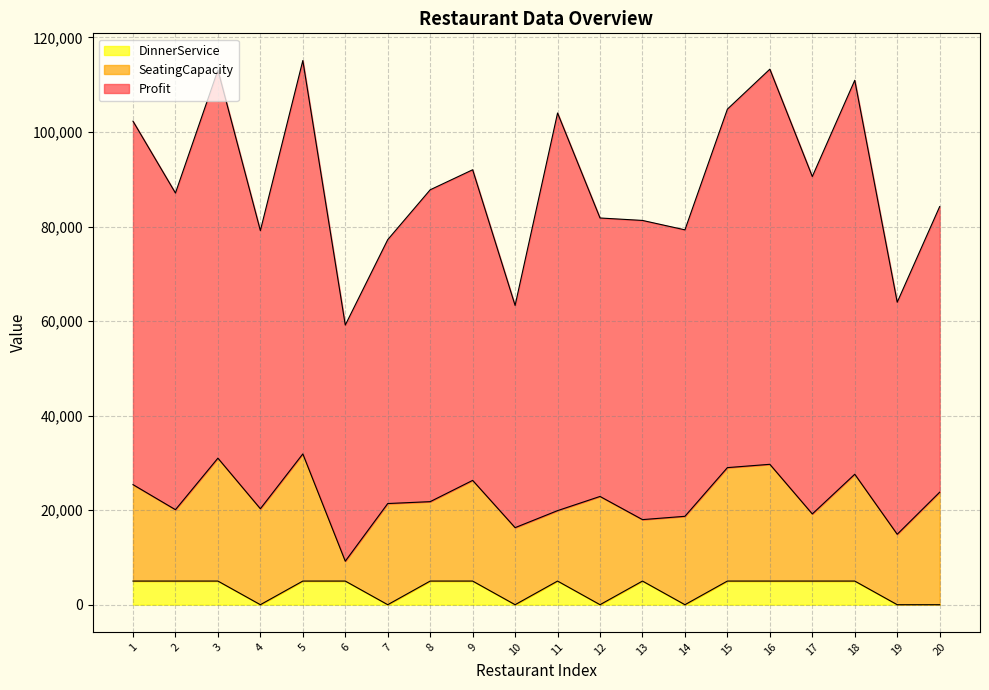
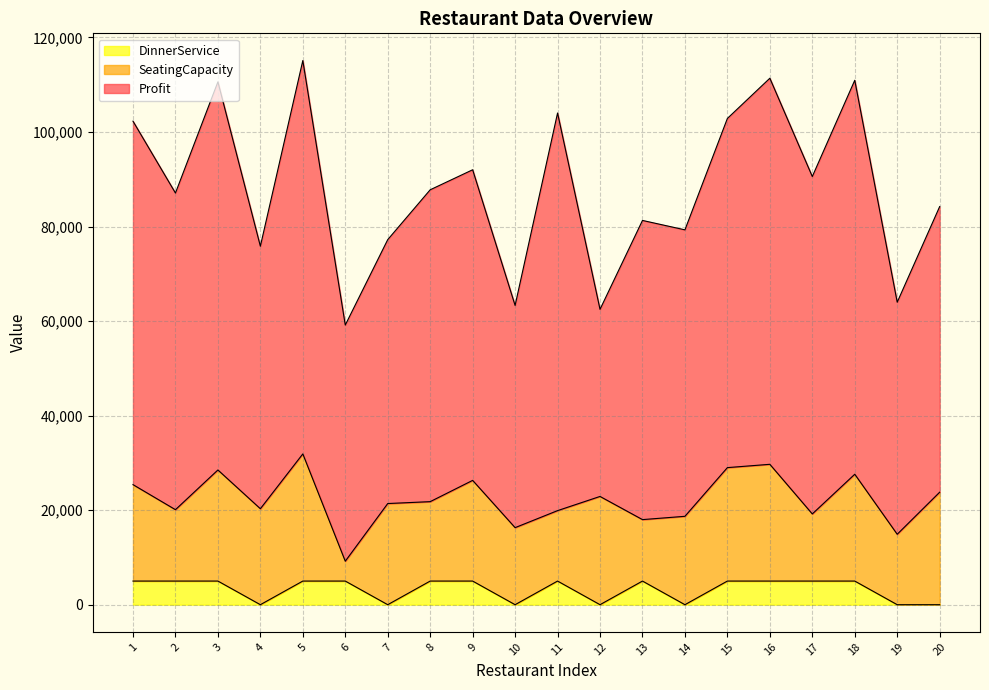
  {
    "DinnerService": {
      "1": "5,000",
      "2": "5,000",
      "3": "5,000",
      "4": "0",
      "5": "5,000",
      "6": "5,000",
      "7": "0",
      "8": "5,000",
      "9": "5,000",
      "10": "0",
      "11": "5,000",
      "12": "0",
      "13": "5,000",
      "14": "0",
      "15": "5,000",
      "16": "5,000",
      "17": "5,000",
      "18": "5,000",
      "19": "0",
      "20": "0"
    },
    "SeatingCapacity": {
      "1": "20,000",
      "2": "15,000",
-     "3": "26,000",
+     "3": "24,000",
      "4": "20,000",
      "5": "27,000",
      "6": "4,000",
      "7": "21,000",
      "8": "17,000",
      "9": "21,000",
      "10": "16,000",
      "11": "15,000",
      "12": "23,000",
      "13": "13,000",
      "14": "19,000",
      "15": "24,000",
      "16": "25,000",
      "17": "14,000",
      "18": "23,000",
      "19": "15,000",
      "20": "24,000"
    },
    "Profit": {
      "1": "77,000",
      "2": "67,000",
-     "4": "59,000",
+     "4": "56,000",
      "5": "83,000",
      "6": "50,000",
      "7": "56,000",
      "8": "66,000",
      "9": "66,000",
      "10": "47,000",
      "11": "84,000",
-     "12": "59,000",
+     "12": "40,000",
      "13": "63,000",
      "14": "61,000",
-     "15": "76,000",
-     "16": "84,000",
+     "15": "74,000",
+     "16": "82,000",
      "17": "71,000",
      "18": "83,000",
      "19": "49,000",
      "20": "60,000"
    }
  }
